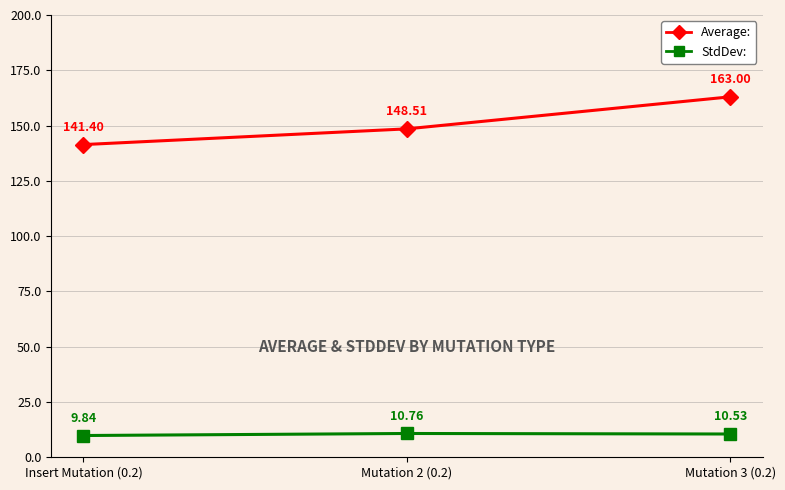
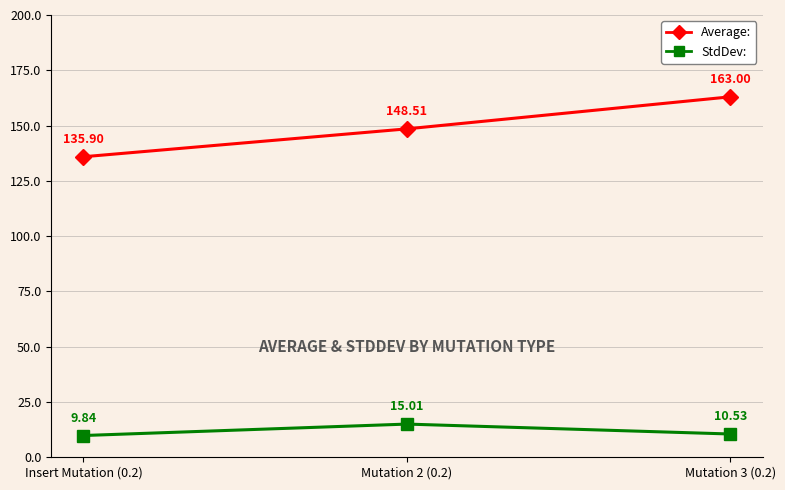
  {
    "Average:": {
-     "Insert Mutation (0.2)": 141.40,
+     "Insert Mutation (0.2)": 135.90,
      "Mutation 2 (0.2)": 148.51,
      "Mutation 3 (0.2)": 163.00
    },
    "StdDev:": {
      "Insert Mutation (0.2)": 9.84,
-     "Mutation 2 (0.2)": 10.76,
+     "Mutation 2 (0.2)": 15.01,
      "Mutation 3 (0.2)": 10.53
    }
  }
